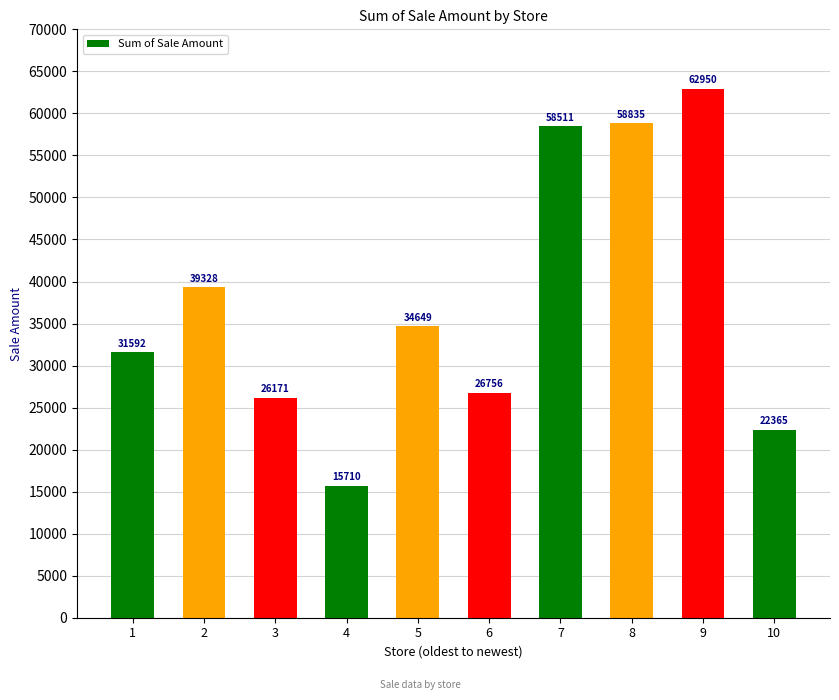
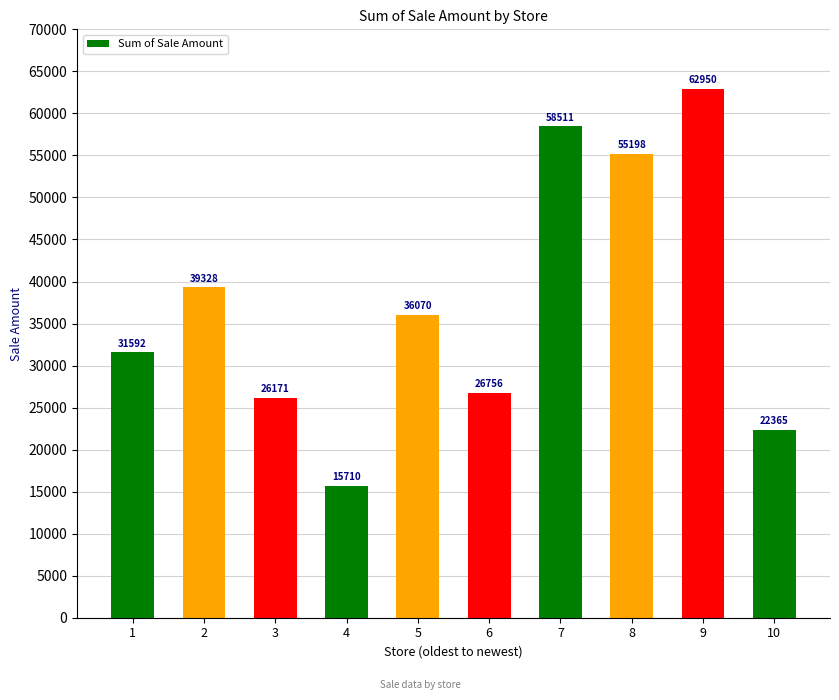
  {
    "1": 31592,
    "2": 39328,
    "3": 26171,
    "4": 15710,
-   "5": 34649,
+   "5": 36070,
    "6": 26756,
    "7": 58511,
-   "8": 58835,
+   "8": 55198,
    "9": 62950,
    "10": 22365
  }
